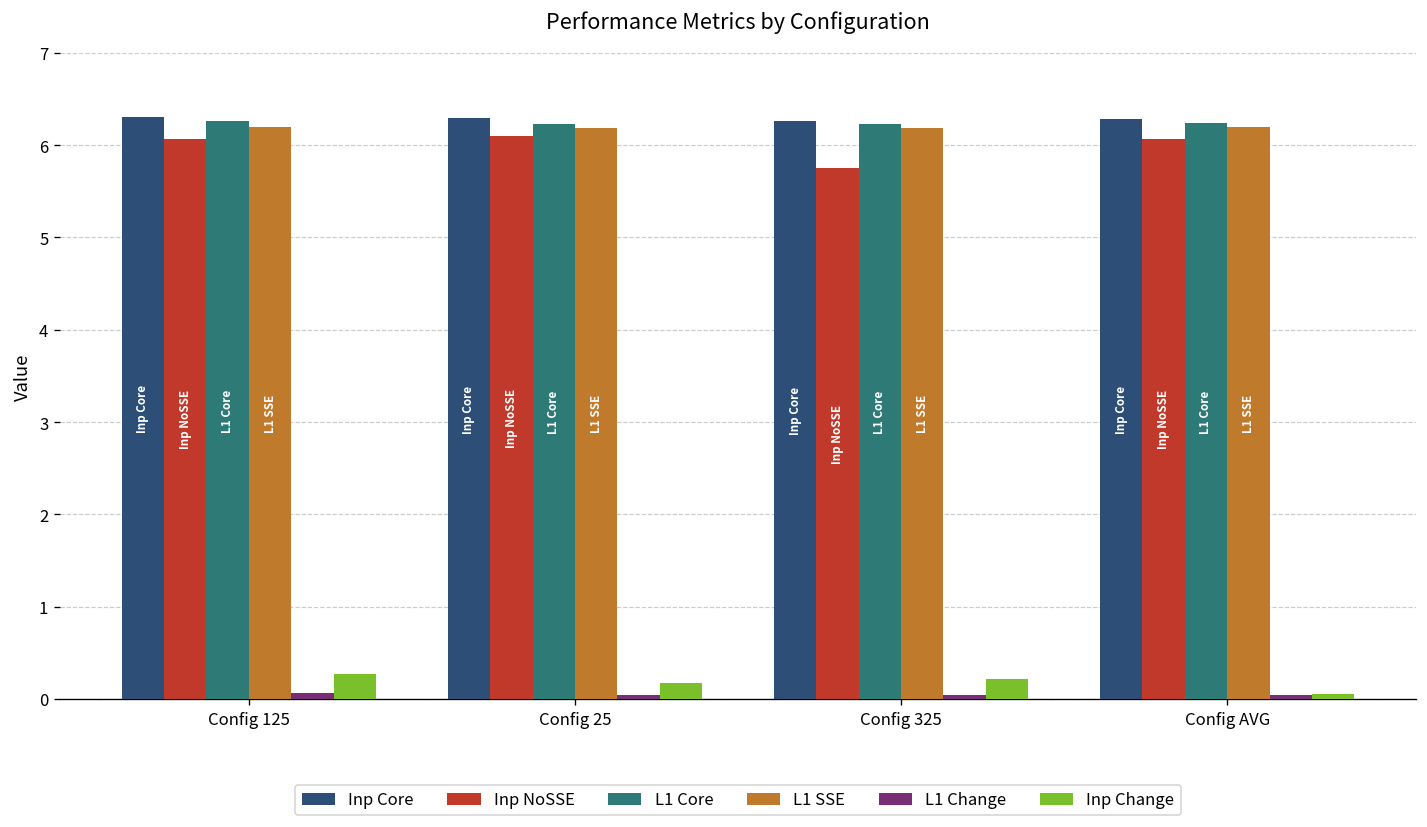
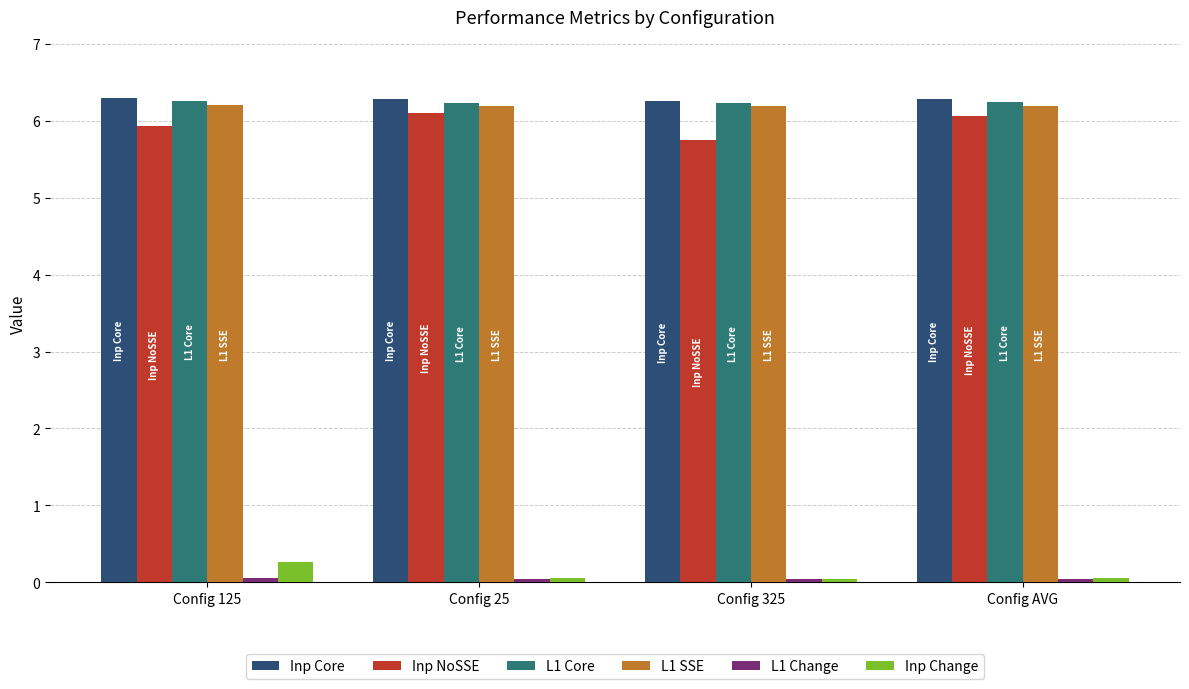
  {
    "Inp NoSSE": {
-     "Config 125": 6.1,
+     "Config 125": 5.9,
      "Config 25": 6.1,
      "Config 325": 5.8,
      "Config AVG": 6.1
    },
    "L1 SSE": {
      "Config 125": 6.2,
      "Config 25": 6.2,
      "Config 325": 6.2,
      "Config AVG": 6.2
    },
    "L1 Change": {
      "Config 125": 0.1,
      "Config 25": 0.0,
      "Config 325": 0.0,
      "Config AVG": 0.0
    },
    "Inp Change": {
      "Config 125": 0.3,
-     "Config 25": 0.2,
-     "Config 325": 0.2,
+     "Config 25": 0.1,
+     "Config 325": 0.0,
      "Config AVG": 0.1
    }
  }
